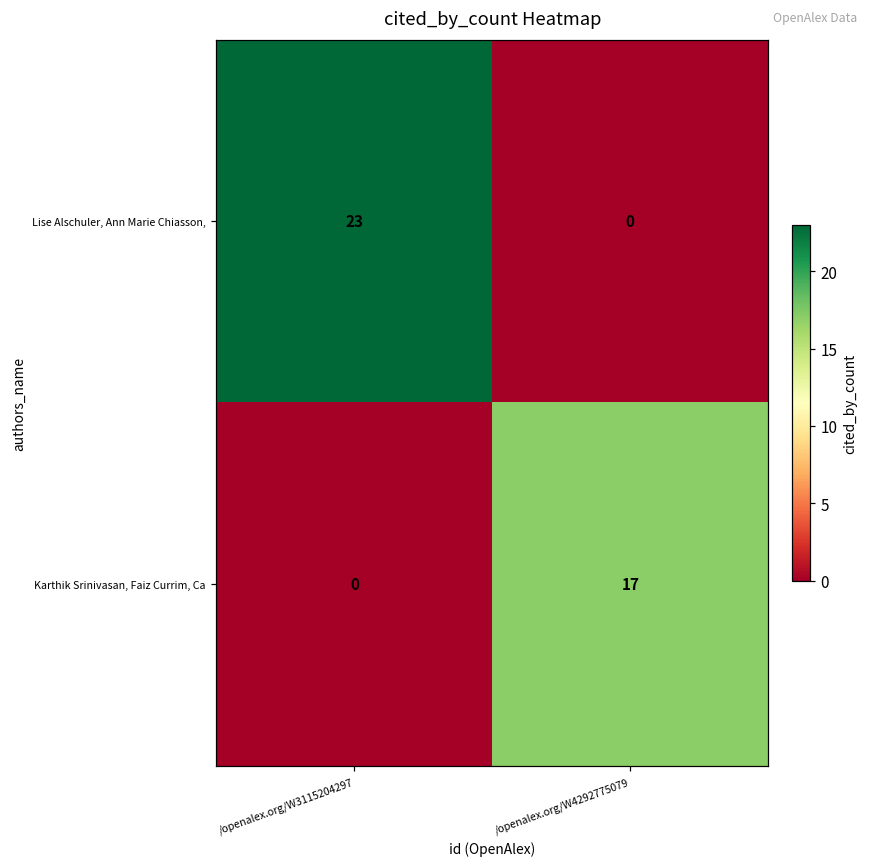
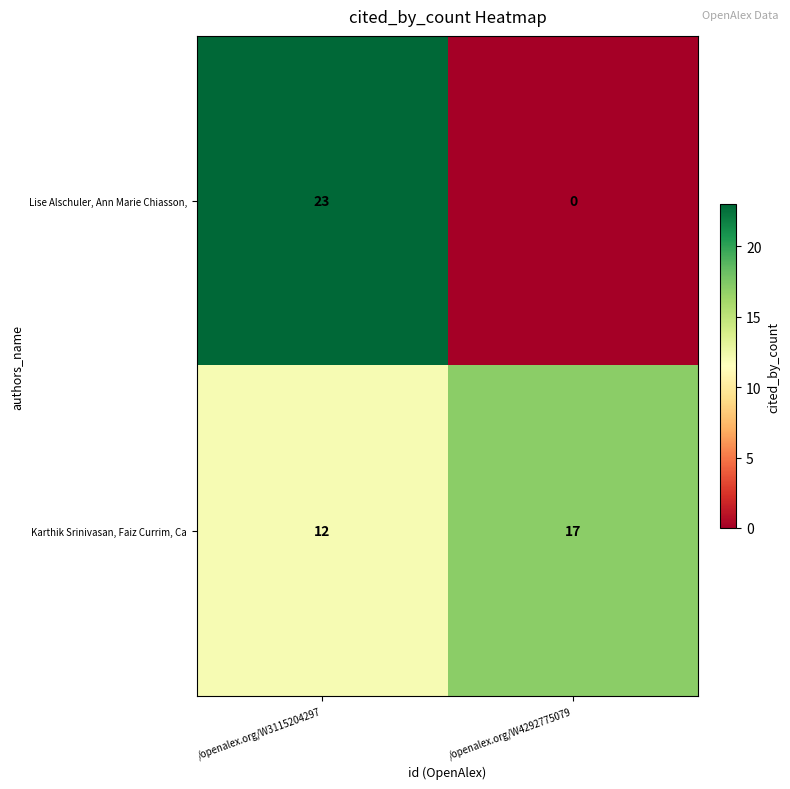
  {
    "Lise Alschuler, Ann Marie Chiasson,": {
      "/openalex.org/W3115204297": 23,
      "/openalex.org/W4292775079": 0
    },
    "Karthik Srinivasan, Faiz Currim, Ca": {
-     "/openalex.org/W3115204297": 0,
+     "/openalex.org/W3115204297": 12,
      "/openalex.org/W4292775079": 17
    }
  }
